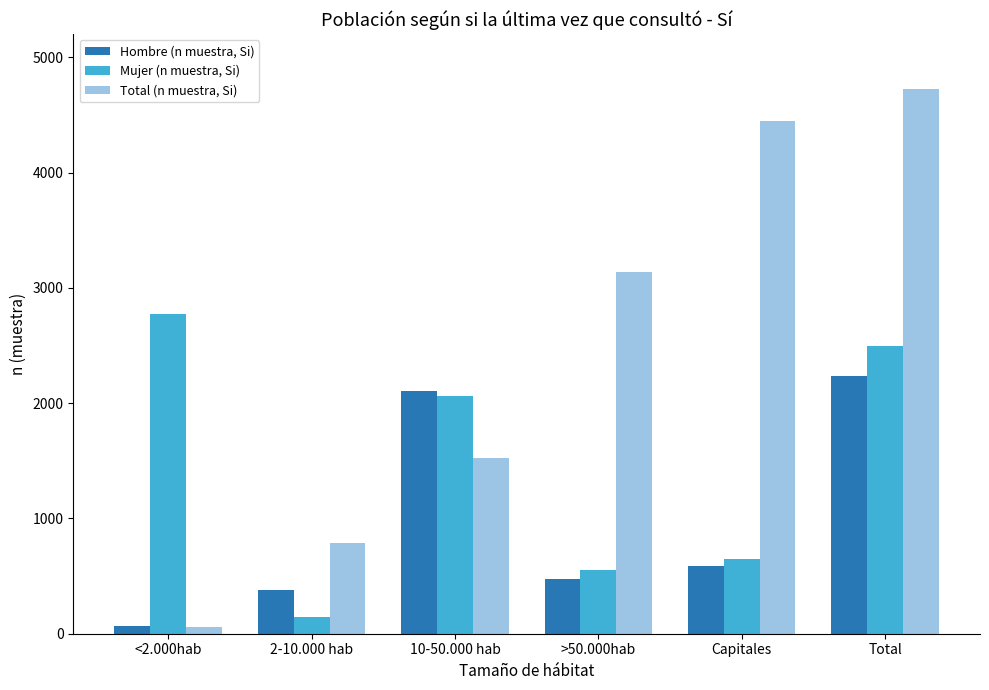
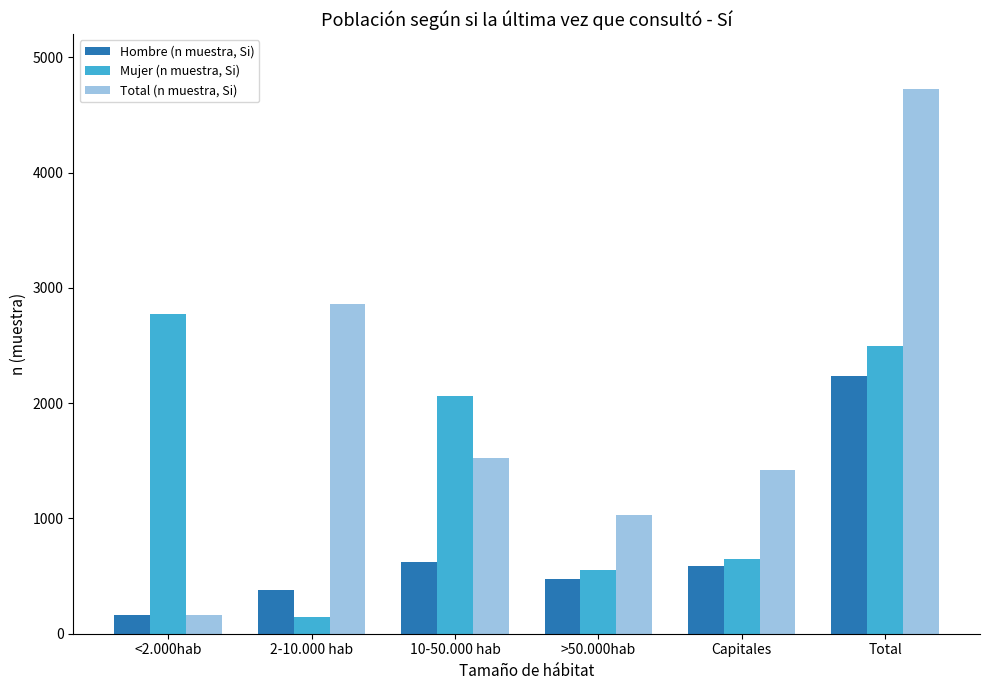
  {
    "Hombre (n muestra, Si)": {
-     "<2.000hab": 60,
+     "<2.000hab": 160,
      "2-10.000 hab": 380,
-     "10-50.000 hab": 2110,
+     "10-50.000 hab": 620,
      ">50.000hab": 470,
      "Capitales": 590,
      "Total": 2230
    },
    "Mujer (n muestra, Si)": {
      "<2.000hab": 2780,
      "2-10.000 hab": 150,
      "10-50.000 hab": 2060,
      ">50.000hab": 560,
      "Capitales": 650,
      "Total": 2490
    },
    "Total (n muestra, Si)": {
-     "<2.000hab": 60,
-     "2-10.000 hab": 790,
+     "<2.000hab": 170,
+     "2-10.000 hab": 2860,
      "10-50.000 hab": 1530,
-     ">50.000hab": 3140,
-     "Capitales": 4450,
+     ">50.000hab": 1030,
+     "Capitales": 1420,
      "Total": 4730
    }
  }
